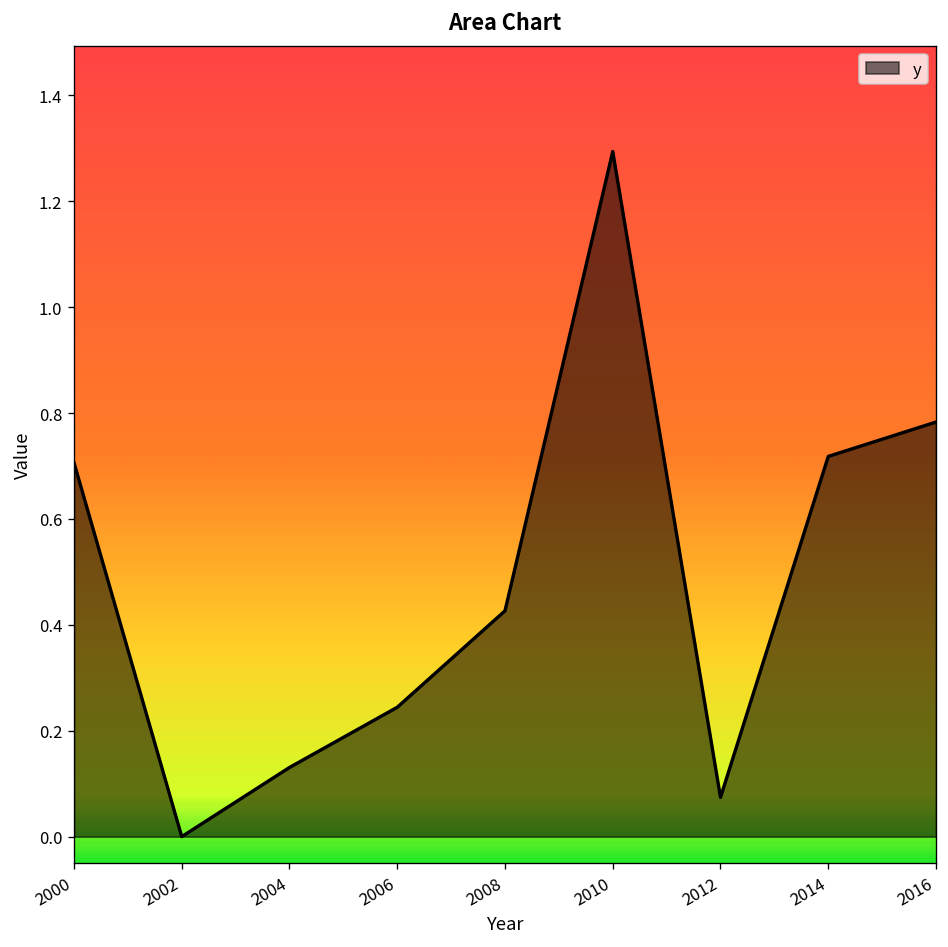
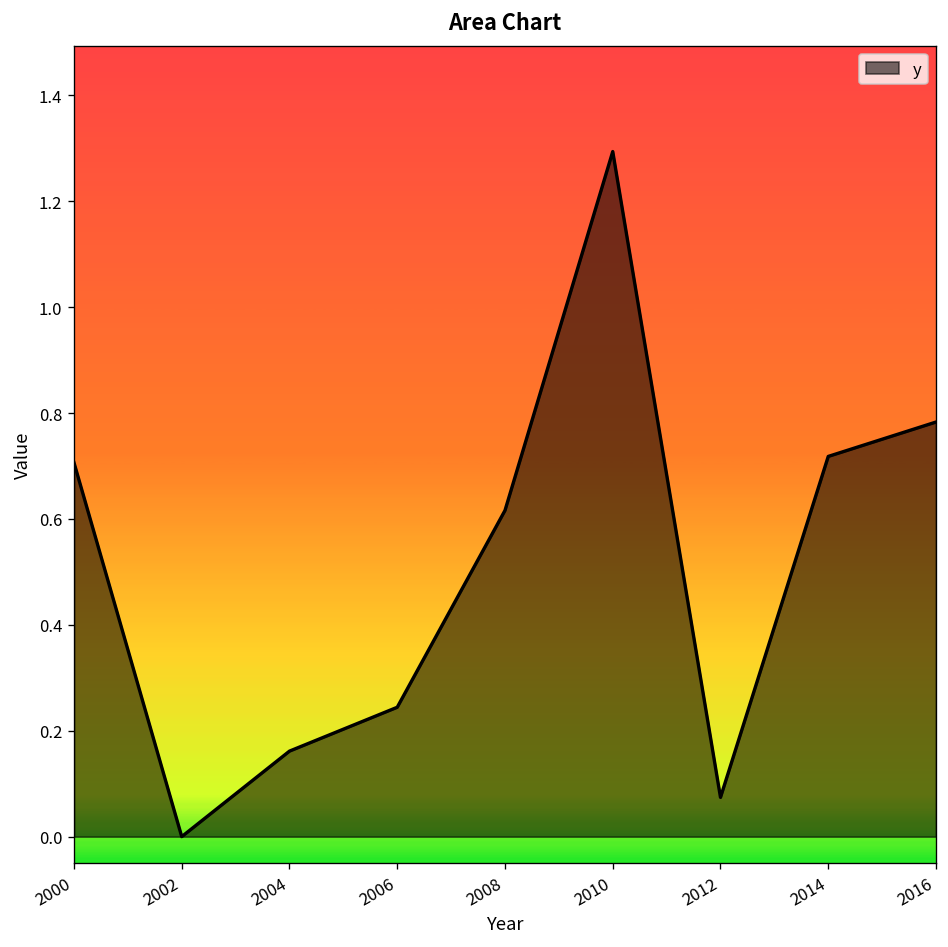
  {
    "2000": 0.71,
    "2002": 0.00,
-   "2004": 0.13,
+   "2004": 0.16,
    "2006": 0.24,
-   "2008": 0.43,
+   "2008": 0.62,
    "2010": 1.29,
    "2012": 0.07,
    "2014": 0.72,
    "2016": 0.78
  }
